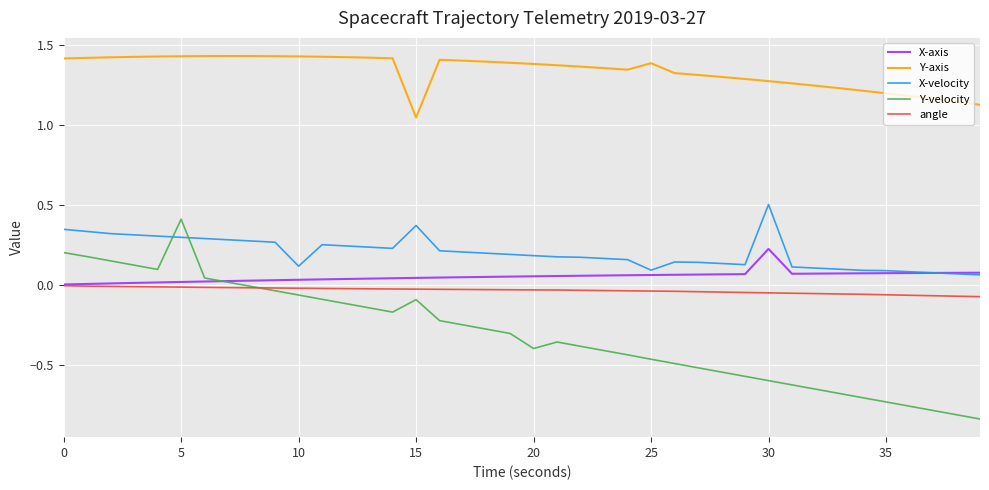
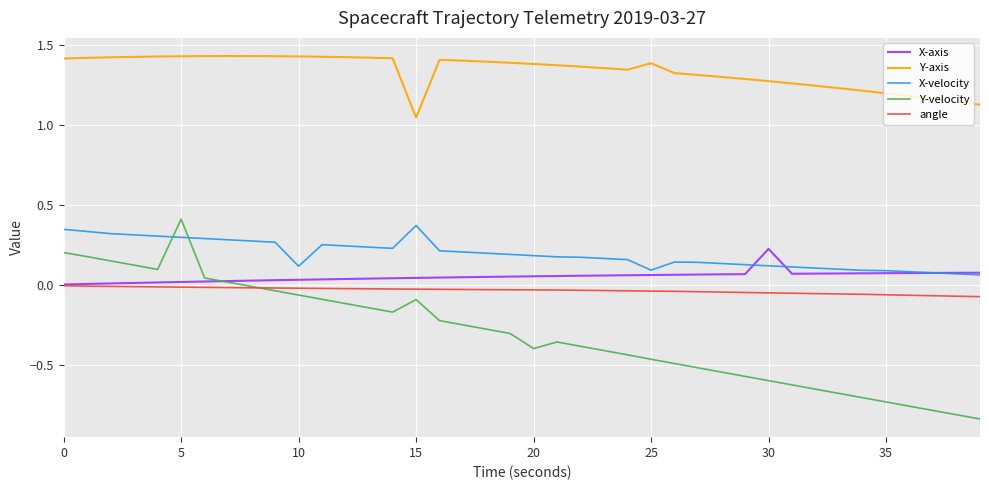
  {
    "X-axis": {
      "5": 0.02,
      "10": 0.03,
      "15": 0.04,
      "20": 0.05,
      "25": 0.06,
      "30": 0.23
    },
    "Y-axis": {
      "0": 1.42,
      "5": 1.43,
      "10": 1.43,
      "15": 1.05,
      "20": 1.38,
      "25": 1.39,
      "30": 1.27
    },
    "X-velocity": {
      "0": 0.35,
      "5": 0.30,
      "10": 0.12,
      "15": 0.37,
      "20": 0.18,
      "25": 0.09,
-     "30": 0.50
+     "30": 0.12
    },
    "Y-velocity": {
      "0": 0.20,
      "5": 0.41,
      "10": -0.06,
      "15": -0.09,
      "20": -0.40,
      "25": -0.46,
      "30": -0.60,
      "35": -0.73
    },
    "angle": {
      "5": -0.01,
      "10": -0.02,
      "15": -0.03,
      "20": -0.03,
      "25": -0.04,
      "30": -0.05,
      "35": -0.06
    }
  }
